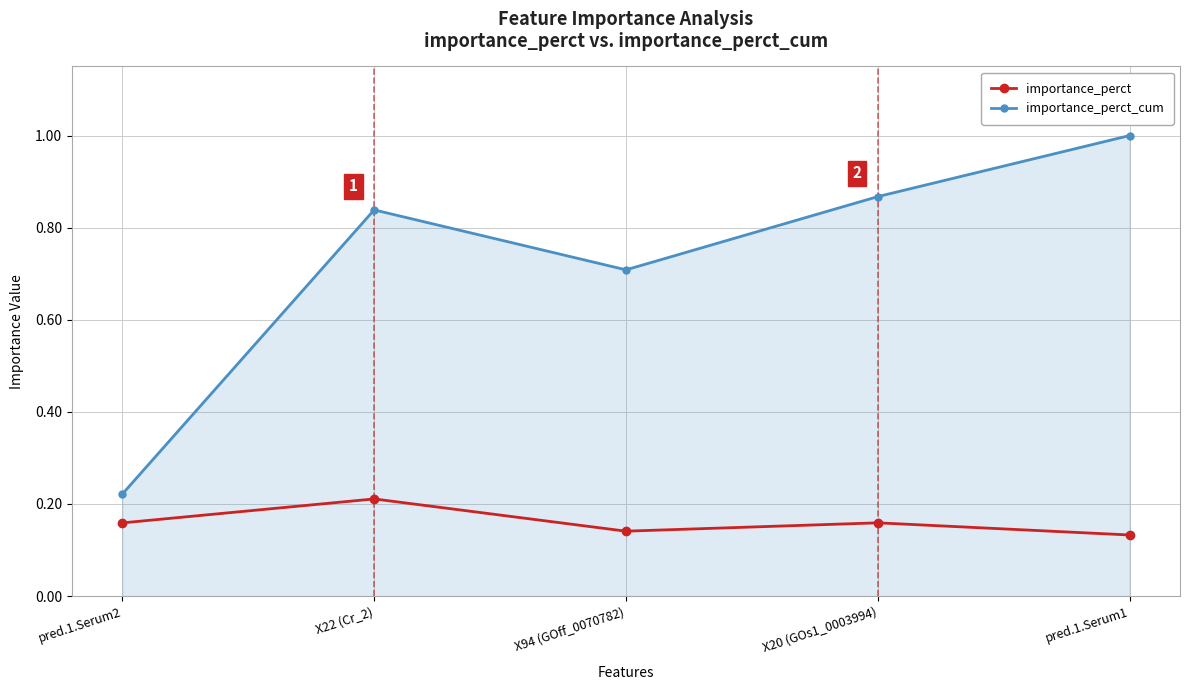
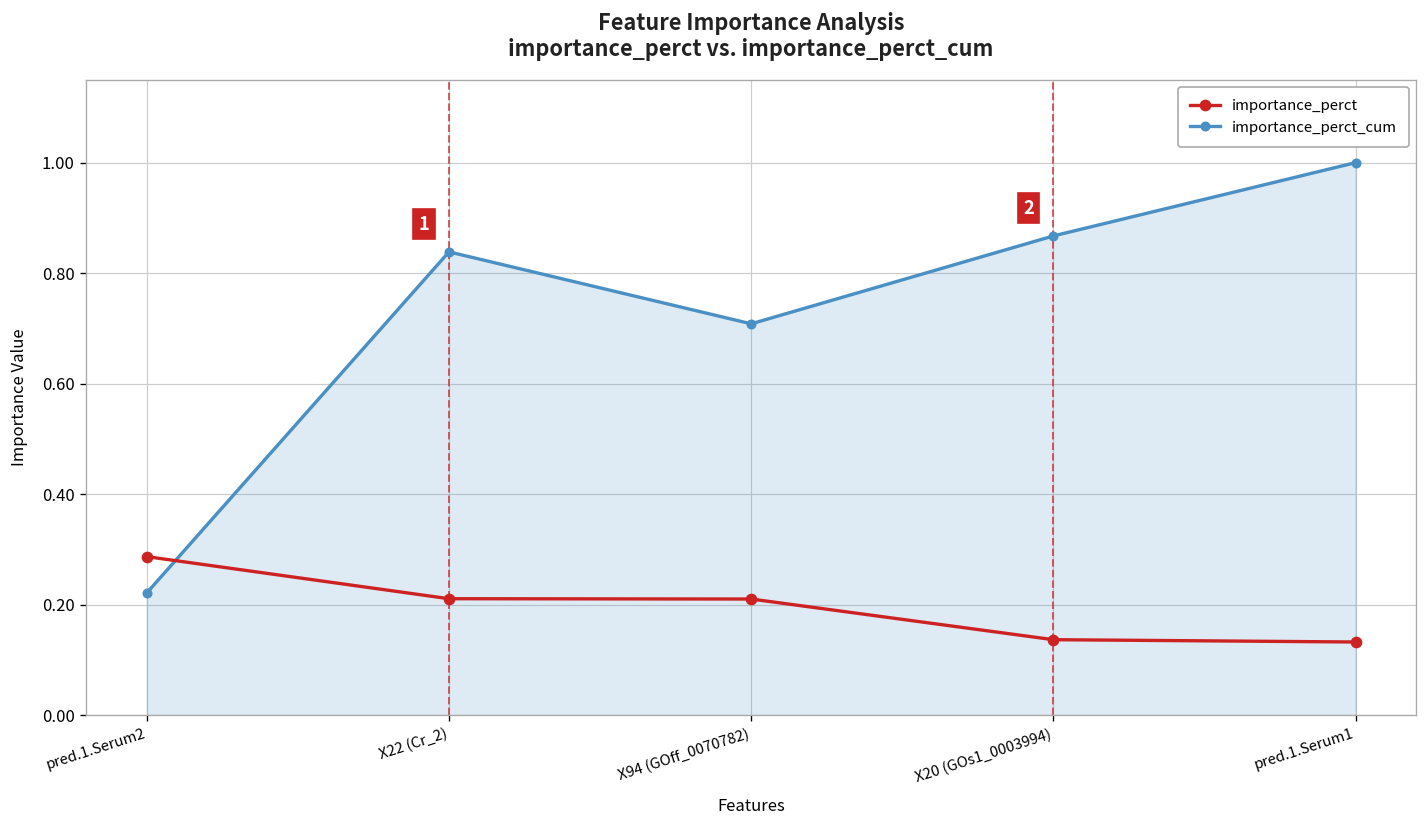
  {
    "importance_perct": {
-     "pred.1.Serum2": 0.16,
+     "pred.1.Serum2": 0.29,
      "X22 (Cr_2)": 0.21,
-     "X94 (GOff_0070782)": 0.14,
-     "X20 (GOs1_0003994)": 0.16,
+     "X94 (GOff_0070782)": 0.21,
+     "X20 (GOs1_0003994)": 0.14,
      "pred.1.Serum1": 0.13
    },
    "importance_perct_cum": {
      "pred.1.Serum2": 0.22,
      "X94 (GOff_0070782)": 0.71,
      "pred.1.Serum1": 1.00
    }
  }
